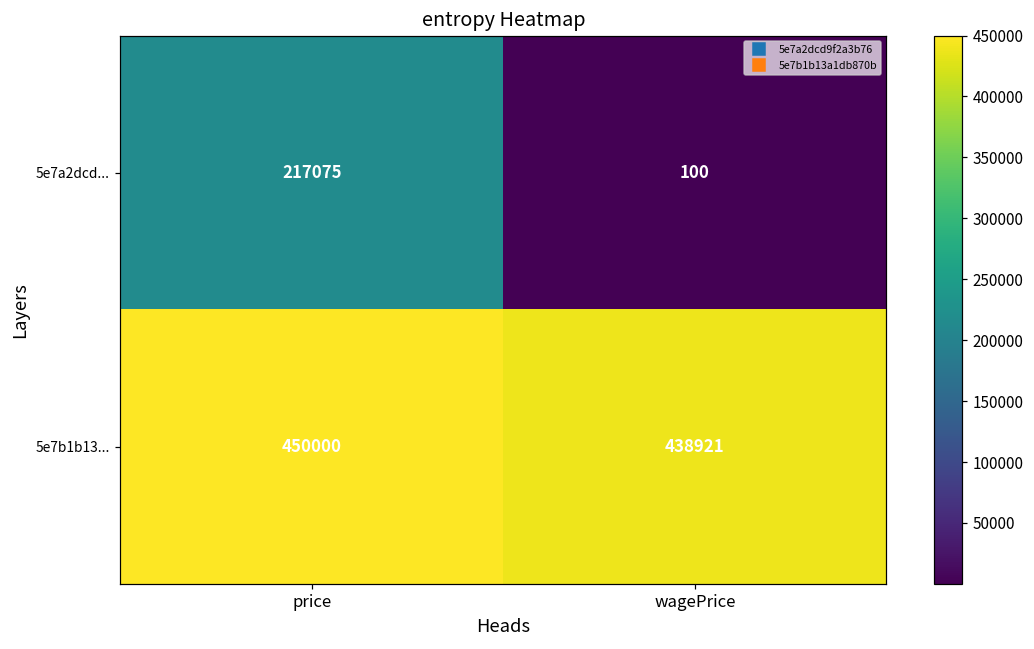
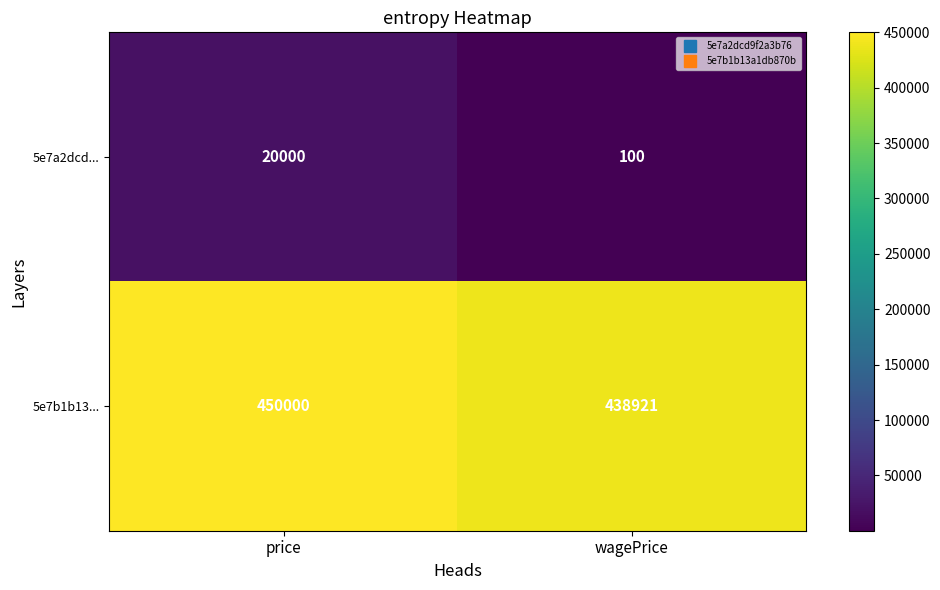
  {
    "5e7a2dcd...": {
-     "price": 217075,
+     "price": 20000,
      "wagePrice": 100
    },
    "5e7b1b13...": {
      "price": 450000,
      "wagePrice": 438921
    }
  }
